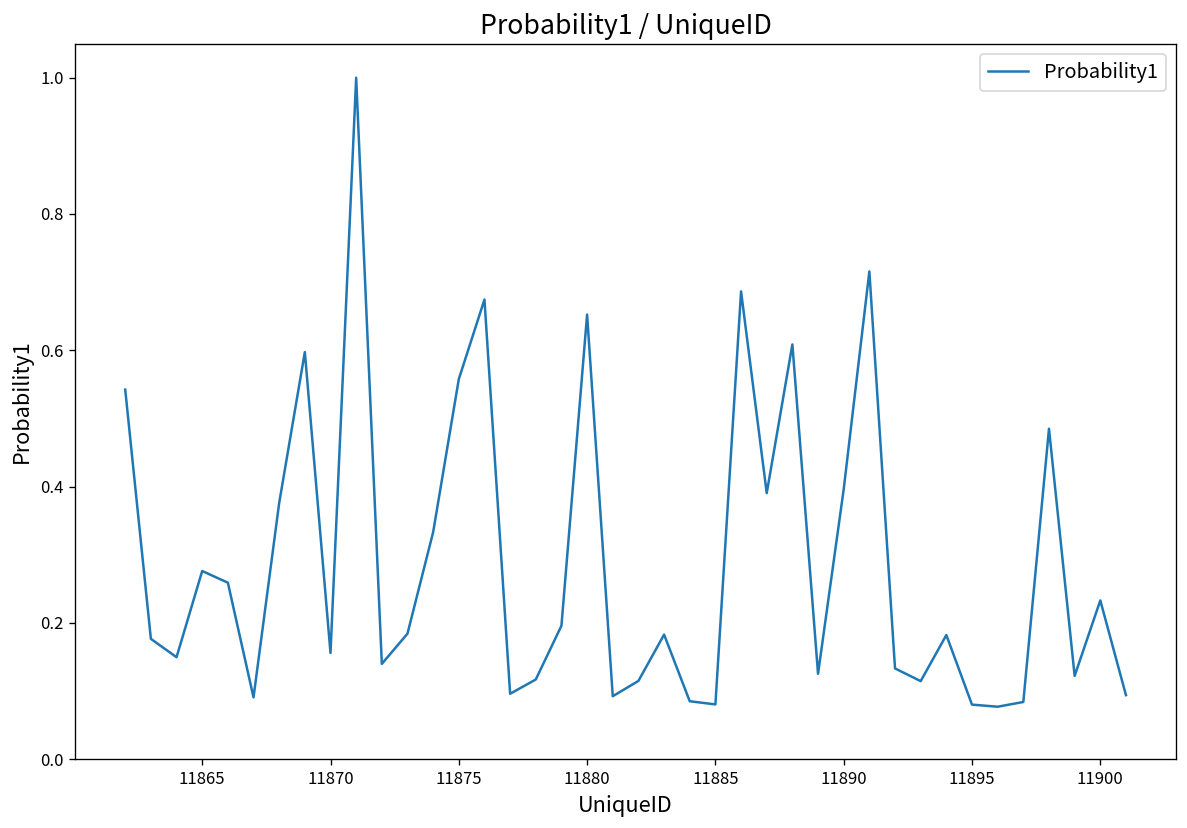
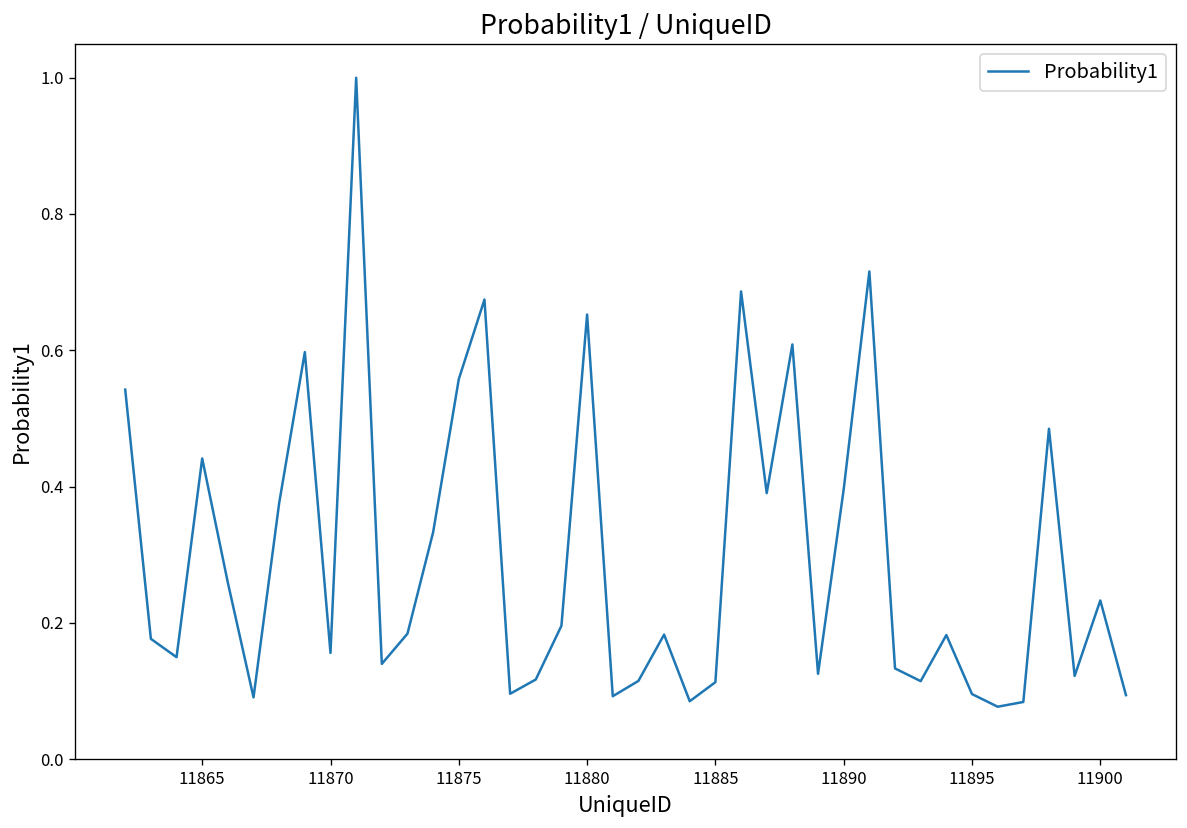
  {
-   "11865": 0.28,
+   "11865": 0.44,
    "11870": 0.16,
    "11875": 0.56,
    "11880": 0.65,
-   "11885": 0.08,
+   "11885": 0.11,
    "11890": 0.40,
-   "11895": 0.08,
+   "11895": 0.10,
    "11900": 0.23
  }
